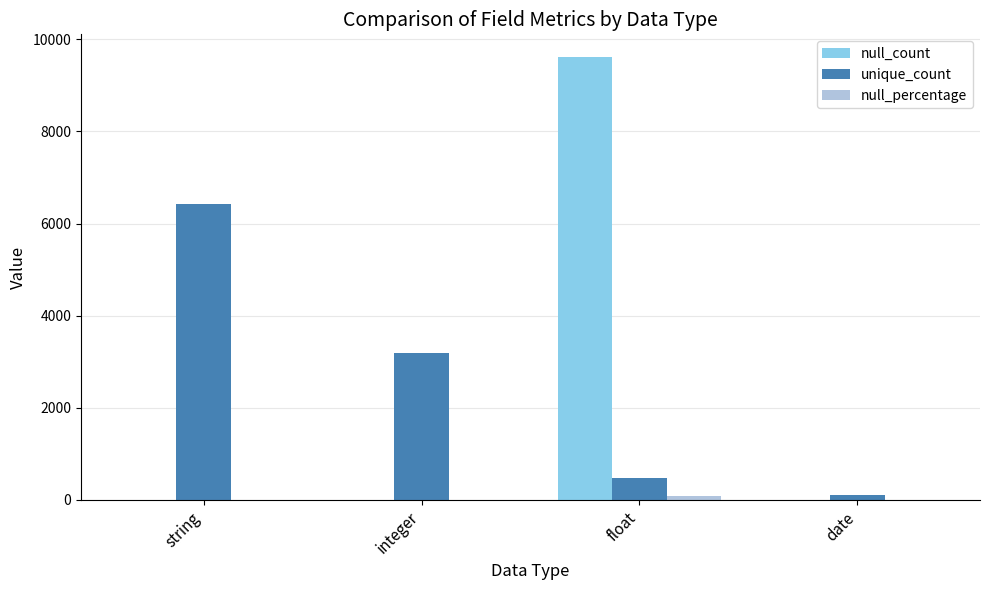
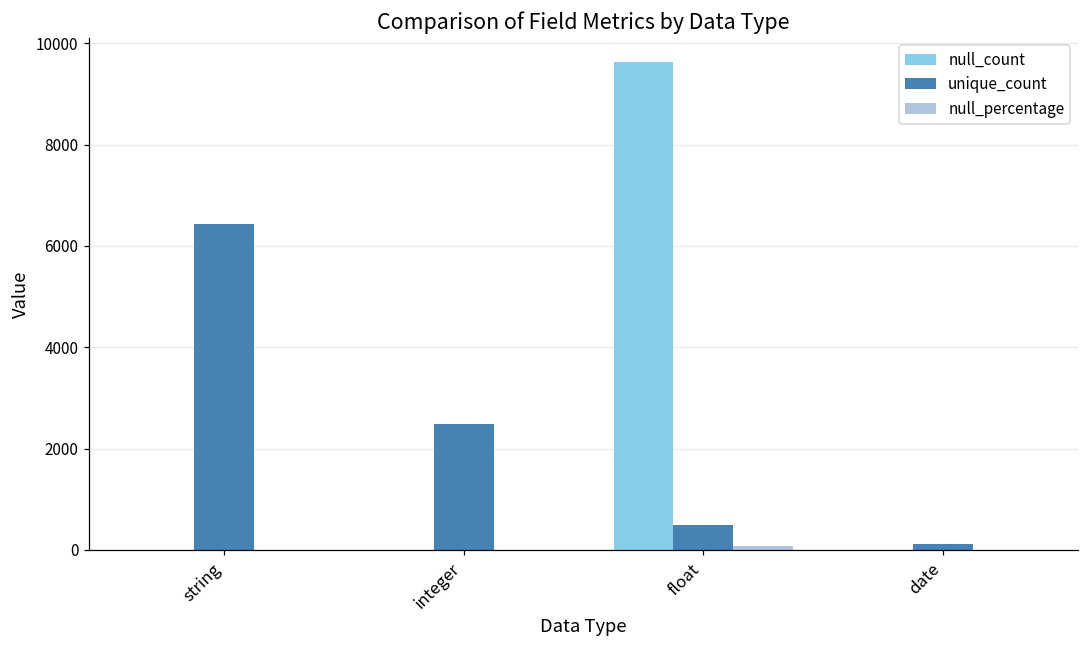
  {
    "unique_count": {
      "string": 6400,
-     "integer": 3200,
+     "integer": 2500,
      "float": 500,
      "date": 100
    }
  }
